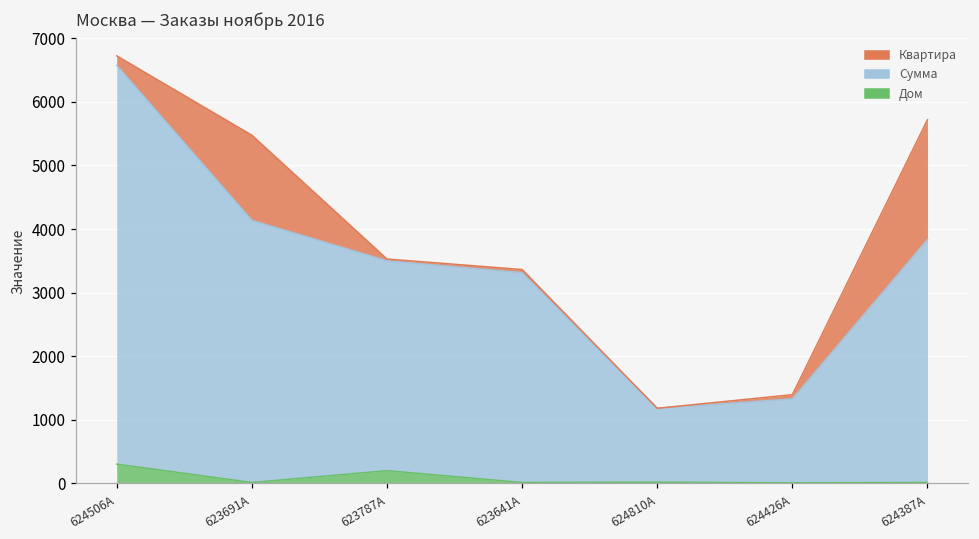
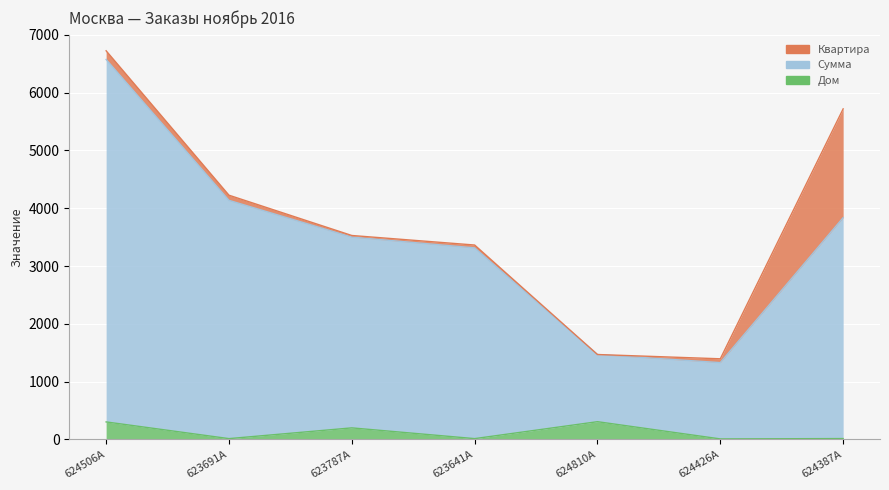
  {
    "Дом": {
      "624506A": 300,
      "623691A": 0,
      "623787A": 200,
      "623641A": 0,
-     "624810A": 0,
+     "624810A": 300,
      "624426A": 0,
      "624387A": 0
    },
    "Сумма": {
      "624506A": 6300,
      "623691A": 4100,
      "623641A": 3300,
      "624426A": 1300,
      "624387A": 3800
    },
    "Квартира": {
      "624506A": 200,
-     "623691A": 1300,
+     "623691A": 100,
      "623641A": 0,
      "624426A": 100,
      "624387A": 1900
    }
  }
